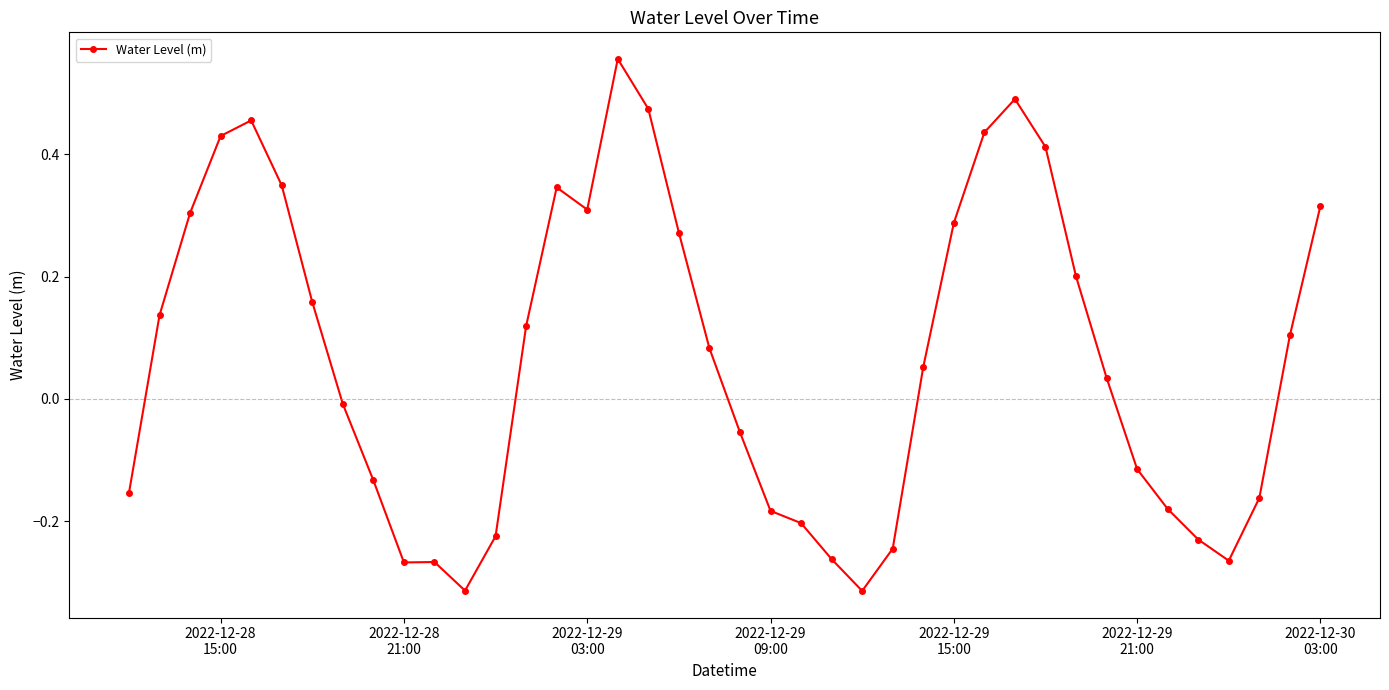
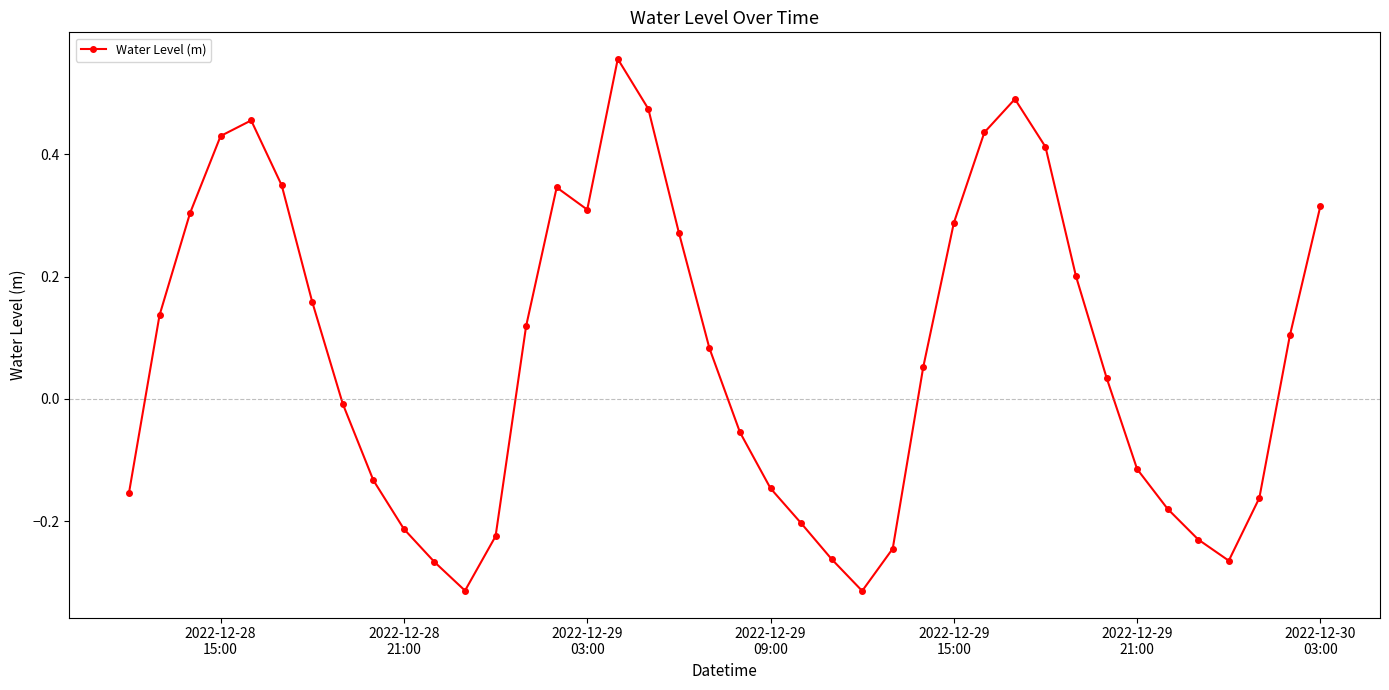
  {
    "2022-12-28 15:00": 0.43,
-   "2022-12-28 21:00": -0.27,
+   "2022-12-28 21:00": -0.21,
    "2022-12-29 03:00": 0.31,
-   "2022-12-29 09:00": -0.18,
+   "2022-12-29 09:00": -0.15,
    "2022-12-29 15:00": 0.29,
    "2022-12-29 21:00": -0.11,
    "2022-12-30 03:00": 0.32
  }
